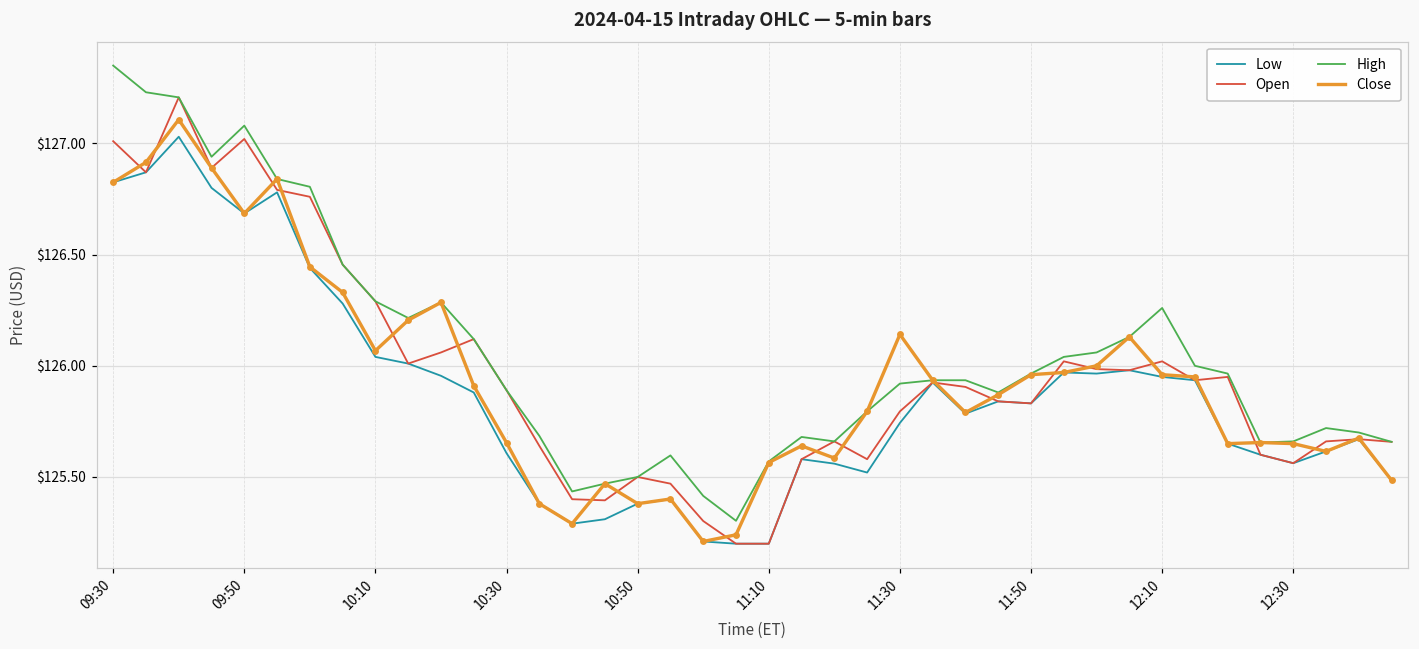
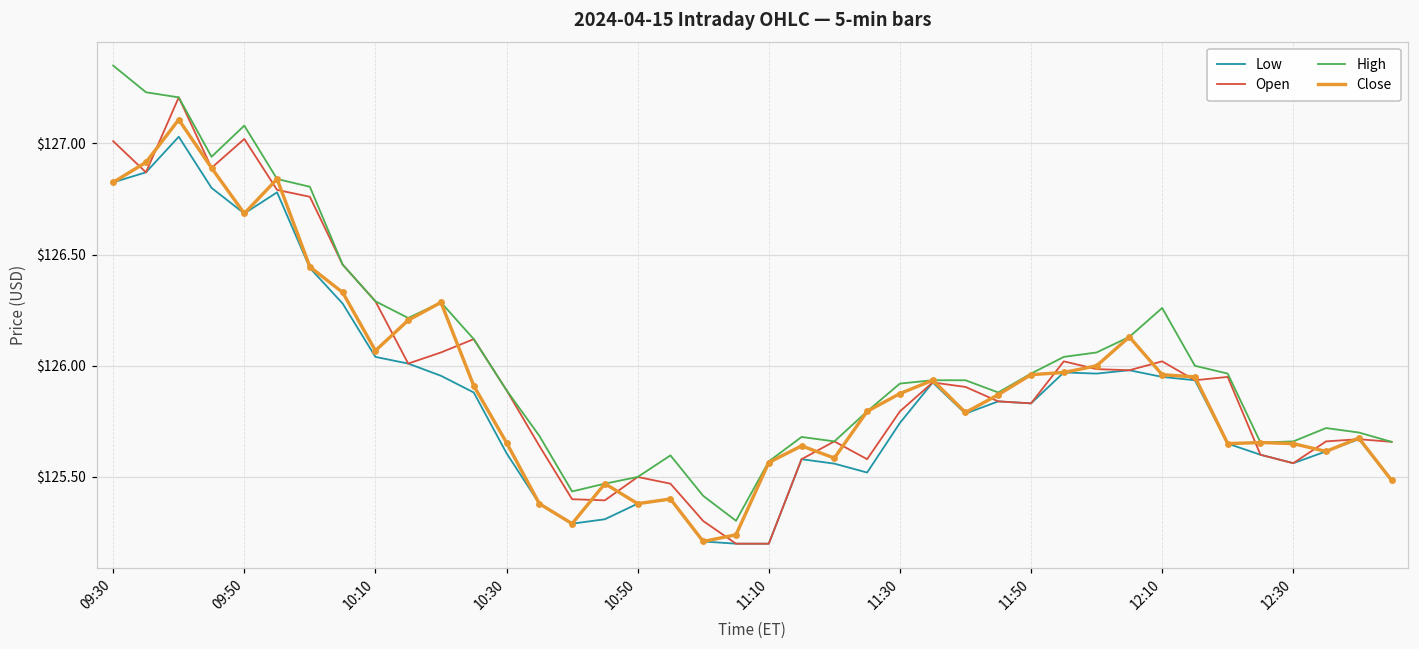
  {
    "Low": {
      "10:10": "$126.04",
      "10:30": "$125.61",
      "11:30": "$125.74"
    },
    "Open": {
      "09:30": "$127.01",
      "09:50": "$127.02",
      "11:30": "$125.80",
      "12:10": "$126.02"
    },
    "High": {
      "09:30": "$127.35",
      "09:50": "$127.08",
      "11:30": "$125.92",
      "12:10": "$126.26"
    },
    "Close": {
      "10:10": "$126.07",
      "10:30": "$125.65",
-     "11:30": "$126.14"
+     "11:30": "$125.88"
    }
  }
